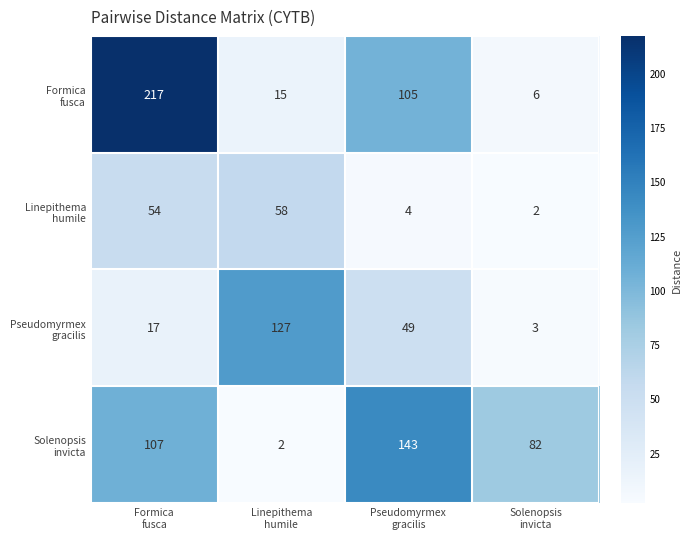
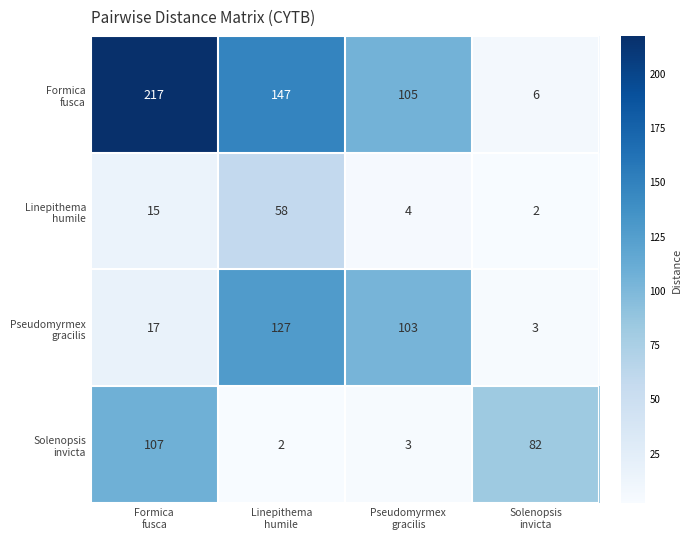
  {
    "Formica fusca": {
      "Formica fusca": 217,
-     "Linepithema humile": 15,
+     "Linepithema humile": 147,
      "Pseudomyrmex gracilis": 105,
      "Solenopsis invicta": 6
    },
    "Linepithema humile": {
-     "Formica fusca": 54,
+     "Formica fusca": 15,
      "Linepithema humile": 58,
      "Pseudomyrmex gracilis": 4,
      "Solenopsis invicta": 2
    },
    "Pseudomyrmex gracilis": {
      "Formica fusca": 17,
      "Linepithema humile": 127,
-     "Pseudomyrmex gracilis": 49,
+     "Pseudomyrmex gracilis": 103,
      "Solenopsis invicta": 3
    },
    "Solenopsis invicta": {
      "Formica fusca": 107,
      "Linepithema humile": 2,
-     "Pseudomyrmex gracilis": 143,
+     "Pseudomyrmex gracilis": 3,
      "Solenopsis invicta": 82
    }
  }
